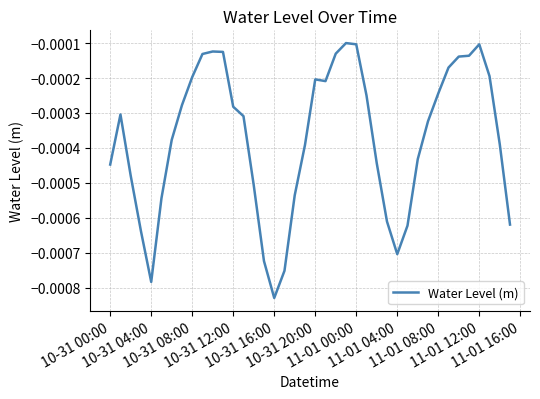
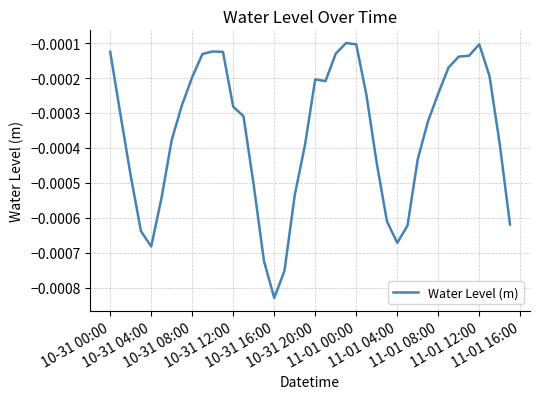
  {
-   "10-31 00:00": -0.00045,
-   "10-31 04:00": -0.00078,
+   "10-31 00:00": -0.00012,
+   "10-31 04:00": -0.00068,
    "10-31 08:00": -0.00020,
    "10-31 12:00": -0.00028,
    "10-31 16:00": -0.00083,
    "10-31 20:00": -0.00020,
    "11-01 00:00": -0.00010,
-   "11-01 04:00": -0.00070,
+   "11-01 04:00": -0.00067,
    "11-01 08:00": -0.00024,
    "11-01 12:00": -0.00010
  }
